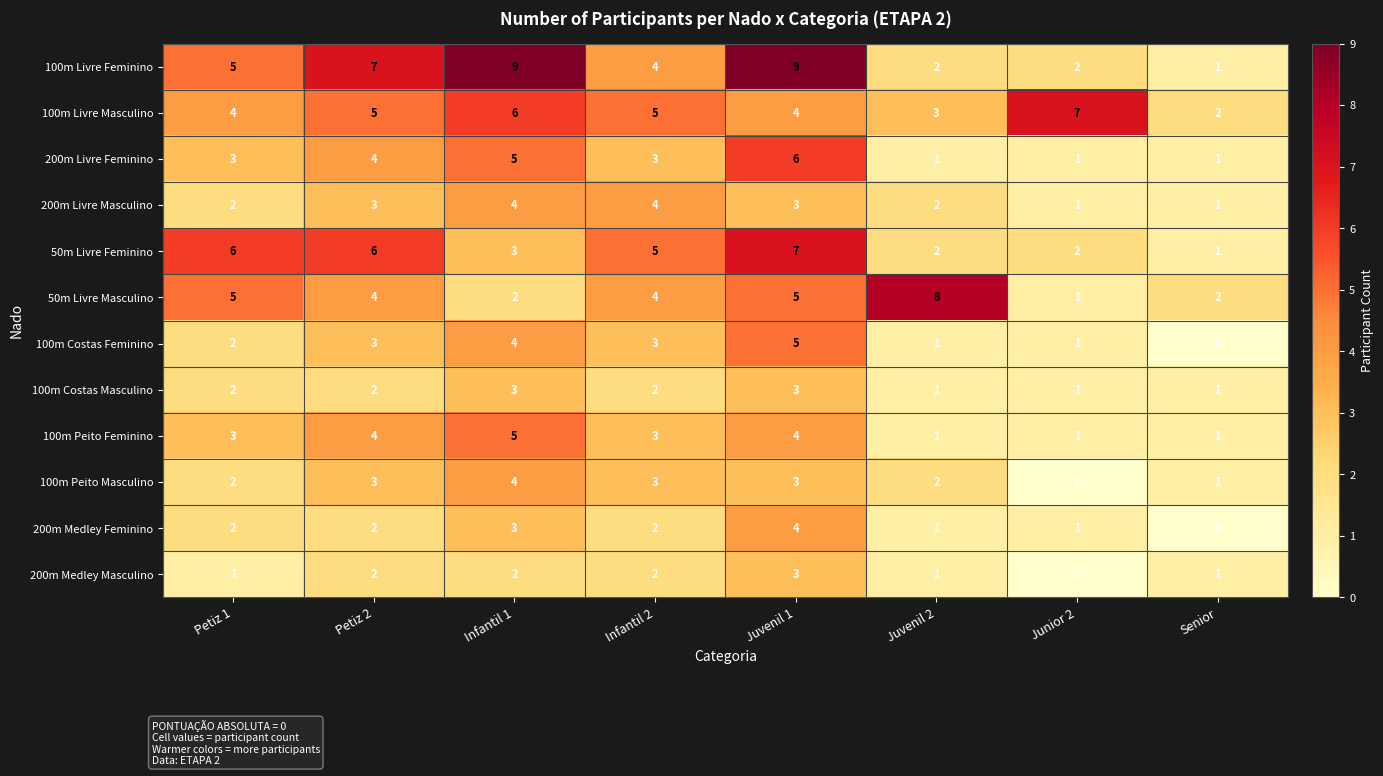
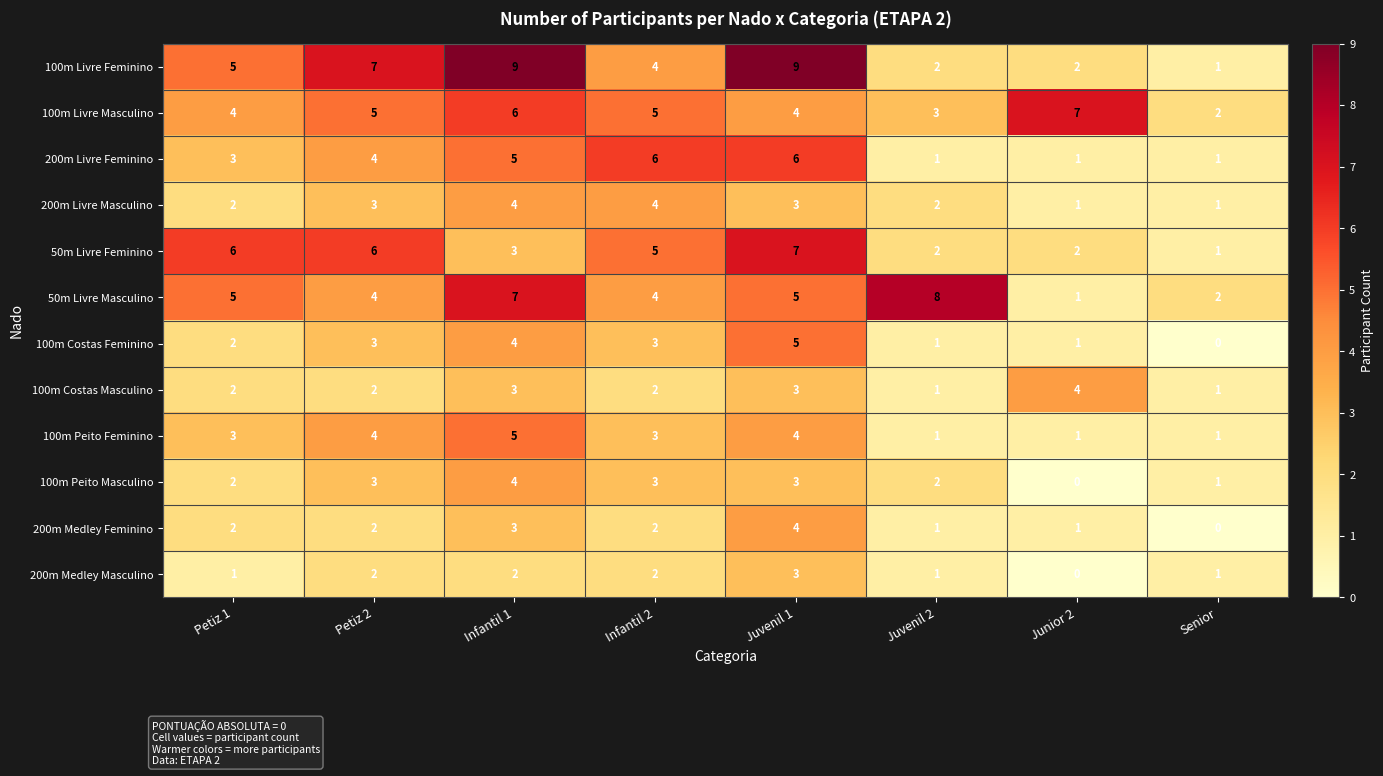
  {
    "100m Livre Feminino": {
      "Petiz 1": 5,
      "Petiz 2": 7,
      "Infantil 1": 9,
      "Infantil 2": 4,
      "Juvenil 1": 9,
      "Juvenil 2": 2,
      "Junior 2": 2,
      "Senior": 1
    },
    "100m Livre Masculino": {
      "Petiz 1": 4,
      "Petiz 2": 5,
      "Infantil 1": 6,
      "Infantil 2": 5,
      "Juvenil 1": 4,
      "Juvenil 2": 3,
      "Junior 2": 7,
      "Senior": 2
    },
    "200m Livre Feminino": {
      "Petiz 1": 3,
      "Petiz 2": 4,
      "Infantil 1": 5,
-     "Infantil 2": 3,
+     "Infantil 2": 6,
      "Juvenil 1": 6,
      "Juvenil 2": 1,
      "Junior 2": 1,
      "Senior": 1
    },
    "200m Livre Masculino": {
      "Petiz 1": 2,
      "Petiz 2": 3,
      "Infantil 1": 4,
      "Infantil 2": 4,
      "Juvenil 1": 3,
      "Juvenil 2": 2,
      "Junior 2": 1,
      "Senior": 1
    },
    "50m Livre Feminino": {
      "Petiz 1": 6,
      "Petiz 2": 6,
      "Infantil 1": 3,
      "Infantil 2": 5,
      "Juvenil 1": 7,
      "Juvenil 2": 2,
      "Junior 2": 2,
      "Senior": 1
    },
    "50m Livre Masculino": {
      "Petiz 1": 5,
      "Petiz 2": 4,
-     "Infantil 1": 2,
+     "Infantil 1": 7,
      "Infantil 2": 4,
      "Juvenil 1": 5,
      "Juvenil 2": 8,
      "Junior 2": 1,
      "Senior": 2
    },
    "100m Costas Feminino": {
      "Petiz 1": 2,
      "Petiz 2": 3,
      "Infantil 1": 4,
      "Infantil 2": 3,
      "Juvenil 1": 5,
      "Juvenil 2": 1,
      "Junior 2": 1,
      "Senior": 0
    },
    "100m Costas Masculino": {
      "Petiz 1": 2,
      "Petiz 2": 2,
      "Infantil 1": 3,
      "Infantil 2": 2,
      "Juvenil 1": 3,
      "Juvenil 2": 1,
-     "Junior 2": 1,
+     "Junior 2": 4,
      "Senior": 1
    },
    "100m Peito Feminino": {
      "Petiz 1": 3,
      "Petiz 2": 4,
      "Infantil 1": 5,
      "Infantil 2": 3,
      "Juvenil 1": 4,
      "Juvenil 2": 1,
      "Junior 2": 1,
      "Senior": 1
    },
    "100m Peito Masculino": {
      "Petiz 1": 2,
      "Petiz 2": 3,
      "Infantil 1": 4,
      "Infantil 2": 3,
      "Juvenil 1": 3,
      "Juvenil 2": 2,
      "Junior 2": 0,
      "Senior": 1
    },
    "200m Medley Feminino": {
      "Petiz 1": 2,
      "Petiz 2": 2,
      "Infantil 1": 3,
      "Infantil 2": 2,
      "Juvenil 1": 4,
      "Juvenil 2": 1,
      "Junior 2": 1,
      "Senior": 0
    },
    "200m Medley Masculino": {
      "Petiz 1": 1,
      "Petiz 2": 2,
      "Infantil 1": 2,
      "Infantil 2": 2,
      "Juvenil 1": 3,
      "Juvenil 2": 1,
      "Junior 2": 0,
      "Senior": 1
    }
  }
